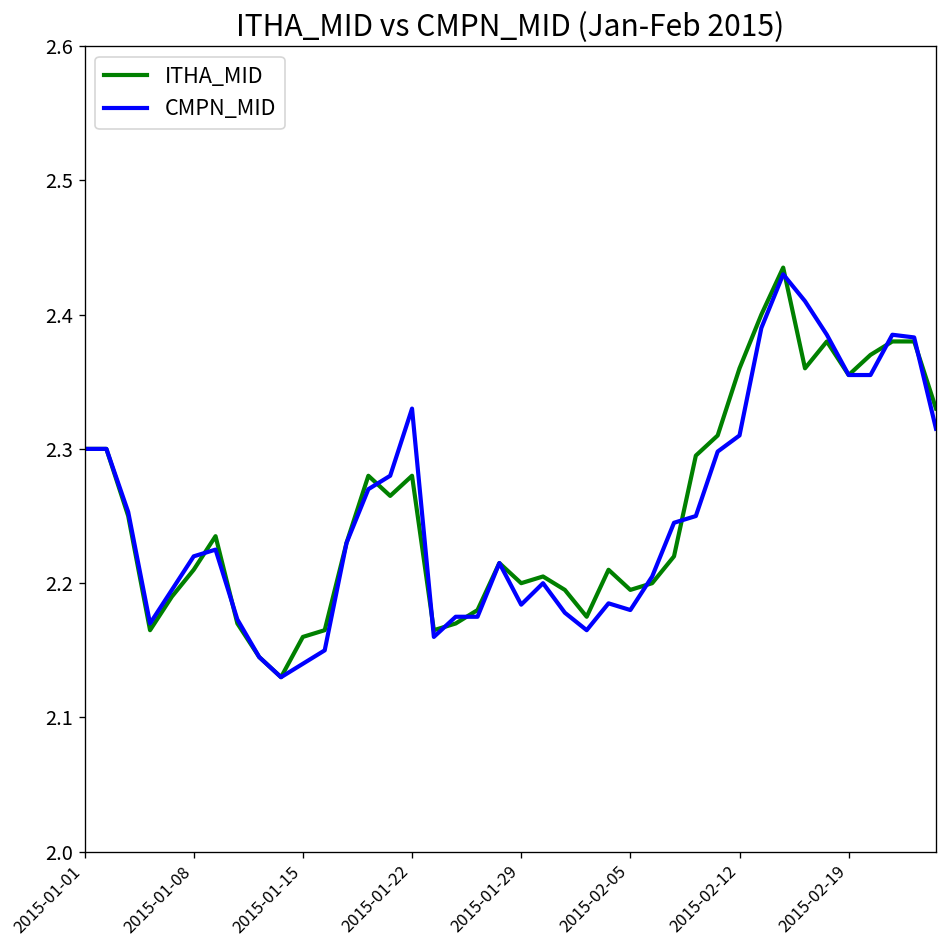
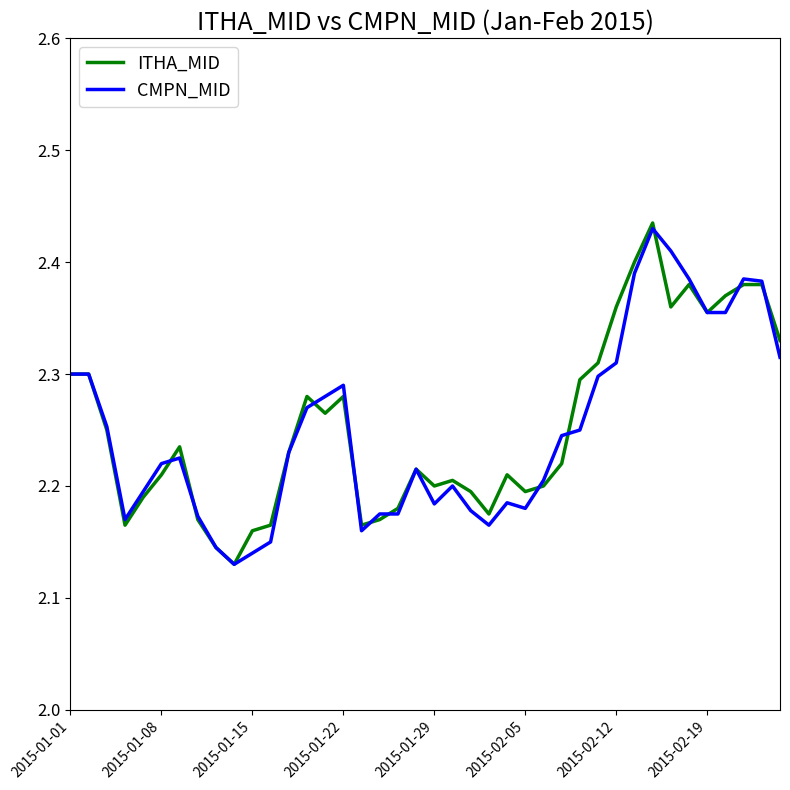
  {
    "ITHA_MID": {
      "2015-01-08": 2.21,
      "2015-01-15": 2.16,
      "2015-01-22": 2.28,
      "2015-01-29": 2.20,
      "2015-02-05": 2.195,
      "2015-02-12": 2.36
    },
    "CMPN_MID": {
      "2015-01-08": 2.22,
      "2015-01-15": 2.14,
-     "2015-01-22": 2.33,
+     "2015-01-22": 2.29,
      "2015-01-29": 2.184,
      "2015-02-05": 2.18,
      "2015-02-12": 2.31
    }
  }
